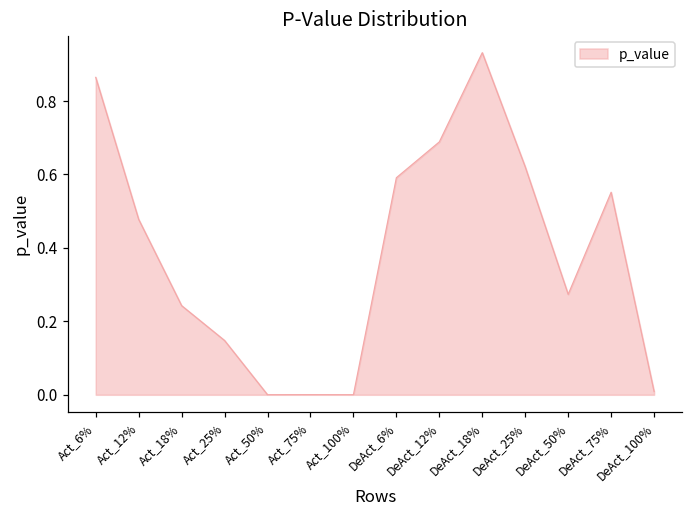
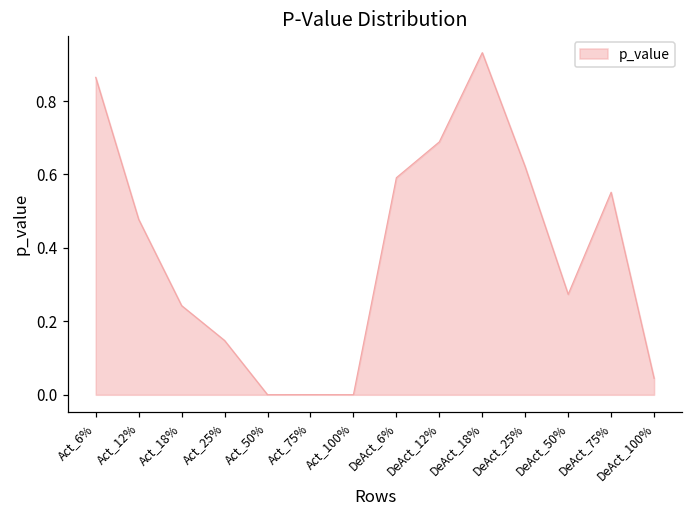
  {
    "Act_6%": 0.86,
    "Act_12%": 0.48,
    "Act_18%": 0.24,
    "Act_25%": 0.15,
    "Act_50%": 0.00,
    "Act_75%": 0.00,
    "Act_100%": 0.00,
    "DeAct_6%": 0.59,
    "DeAct_12%": 0.69,
    "DeAct_18%": 0.93,
    "DeAct_25%": 0.62,
    "DeAct_50%": 0.27,
    "DeAct_75%": 0.55,
-   "DeAct_100%": 0.01
+   "DeAct_100%": 0.04
  }
